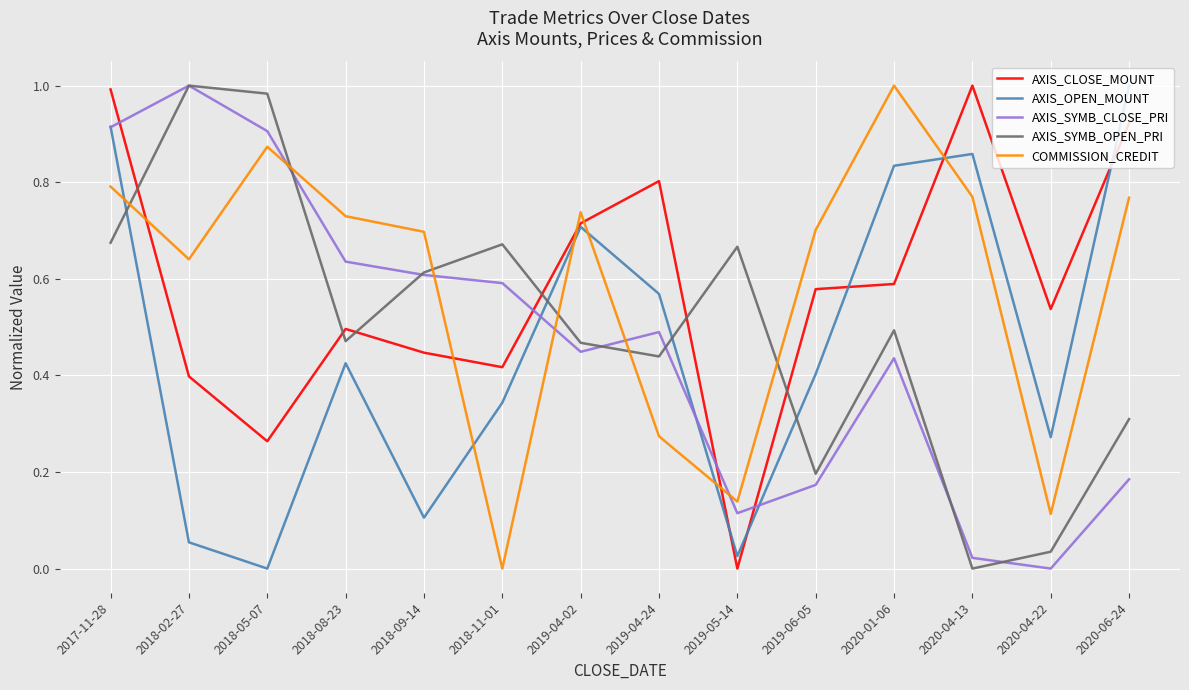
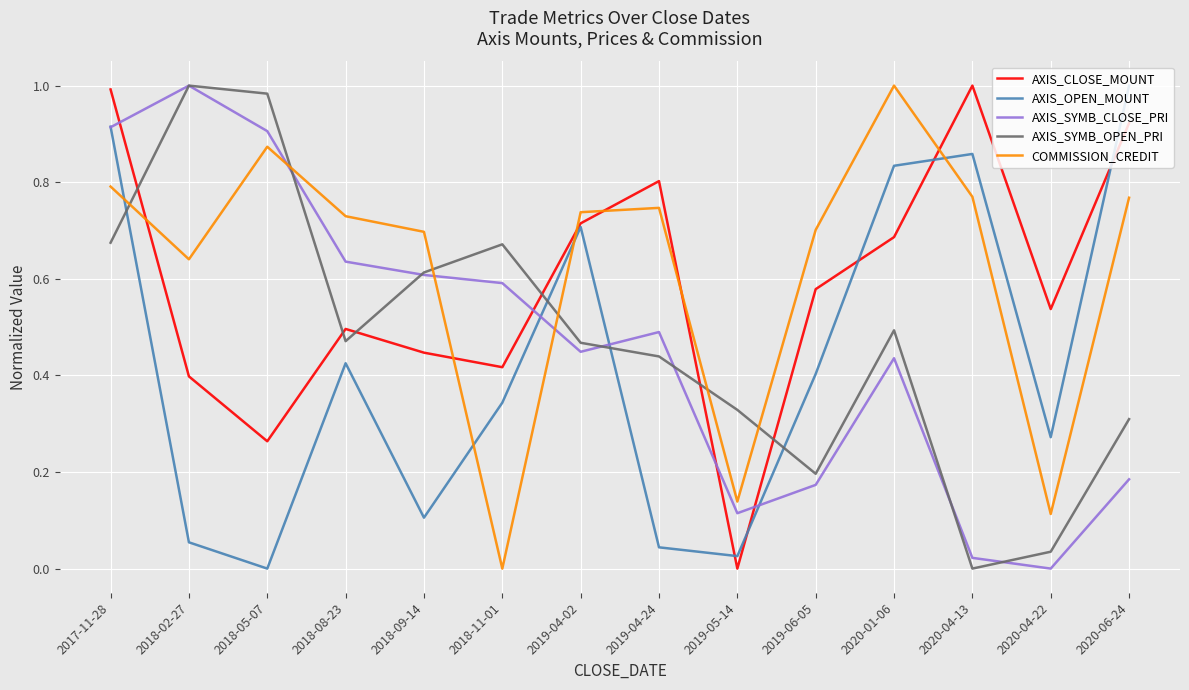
  {
    "AXIS_CLOSE_MOUNT": {
      "2017-11-28": 0.99,
      "2018-02-27": 0.40,
      "2018-05-07": 0.26,
      "2018-08-23": 0.50,
      "2018-09-14": 0.45,
      "2018-11-01": 0.42,
      "2019-04-02": 0.71,
      "2019-04-24": 0.80,
      "2019-05-14": 0.00,
      "2019-06-05": 0.58,
-     "2020-01-06": 0.59,
+     "2020-01-06": 0.69,
      "2020-04-13": 1.00,
      "2020-04-22": 0.54
    },
    "AXIS_OPEN_MOUNT": {
      "2018-02-27": 0.05,
      "2018-05-07": 0.00,
      "2018-08-23": 0.43,
      "2018-09-14": 0.11,
      "2018-11-01": 0.34,
      "2019-04-02": 0.71,
-     "2019-04-24": 0.57,
+     "2019-04-24": 0.04,
      "2019-05-14": 0.03,
      "2019-06-05": 0.40,
      "2020-01-06": 0.83,
      "2020-04-13": 0.86,
      "2020-04-22": 0.27
    },
    "AXIS_SYMB_CLOSE_PRI": {
      "2018-05-07": 0.91,
      "2018-08-23": 0.64,
      "2018-11-01": 0.59,
      "2019-04-02": 0.45,
      "2019-04-24": 0.49,
      "2019-05-14": 0.11,
      "2019-06-05": 0.17,
      "2020-01-06": 0.44,
      "2020-04-13": 0.02,
      "2020-04-22": 0.00,
      "2020-06-24": 0.18
    },
    "AXIS_SYMB_OPEN_PRI": {
      "2017-11-28": 0.67,
      "2018-05-07": 0.98,
      "2018-08-23": 0.47,
      "2018-11-01": 0.67,
      "2019-04-02": 0.47,
      "2019-04-24": 0.44,
-     "2019-05-14": 0.67,
+     "2019-05-14": 0.33,
      "2019-06-05": 0.20,
      "2020-01-06": 0.49,
      "2020-04-13": 0.00,
      "2020-04-22": 0.03,
      "2020-06-24": 0.31
    },
    "COMMISSION_CREDIT": {
      "2017-11-28": 0.79,
      "2018-02-27": 0.64,
      "2018-05-07": 0.87,
      "2018-08-23": 0.73,
      "2018-09-14": 0.70,
      "2018-11-01": 0.00,
      "2019-04-02": 0.74,
-     "2019-04-24": 0.27,
+     "2019-04-24": 0.75,
      "2019-05-14": 0.14,
      "2019-06-05": 0.70,
      "2020-01-06": 1.00,
      "2020-04-13": 0.77,
      "2020-04-22": 0.11,
      "2020-06-24": 0.77
    }
  }
